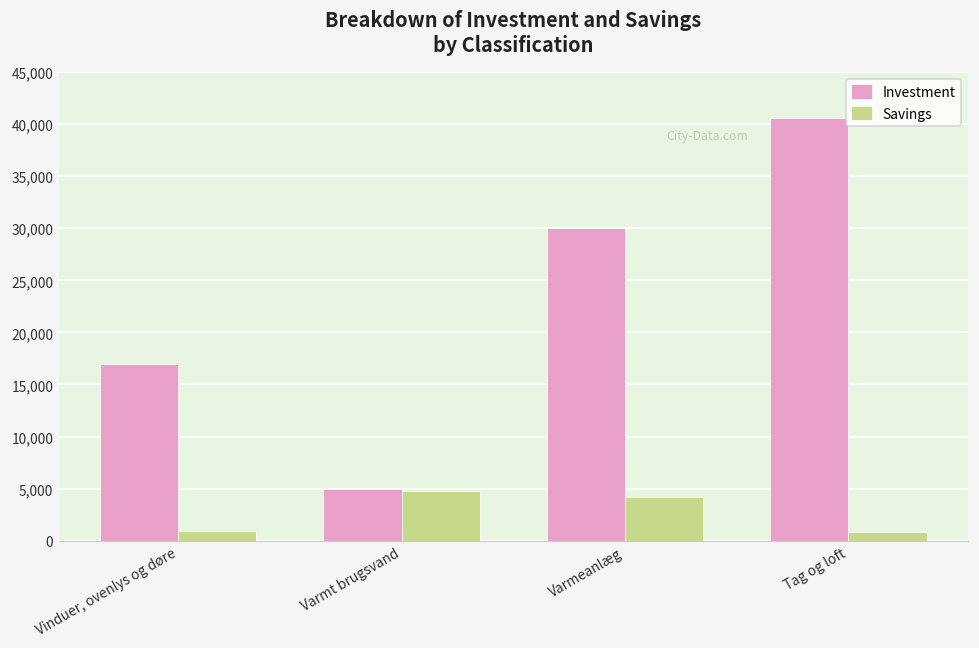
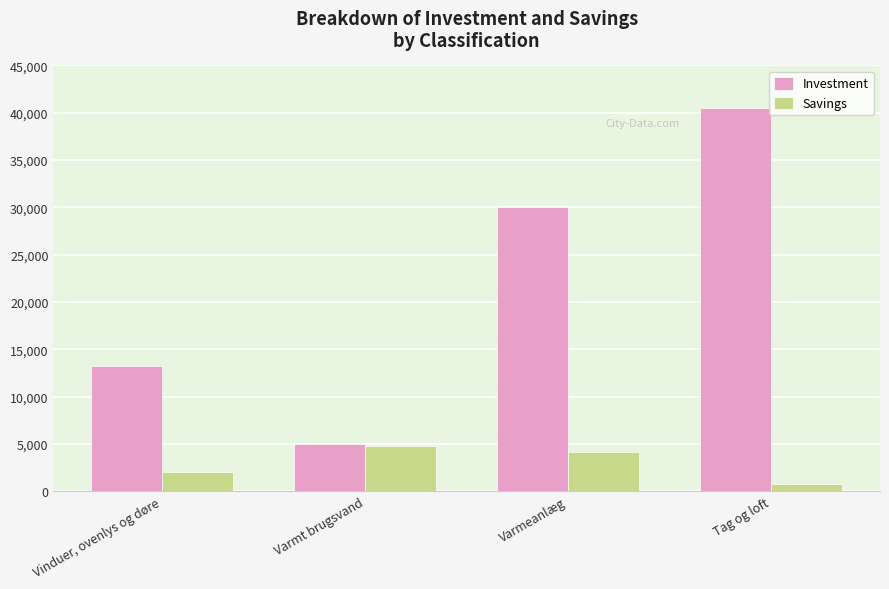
  {
    "Investment": {
-     "Vinduer, ovenlys og døre": "17,000",
+     "Vinduer, ovenlys og døre": "13,000",
      "Varmt brugsvand": "5,000",
      "Varmeanlæg": "30,000",
      "Tag og loft": "41,000"
    },
    "Savings": {
-     "Vinduer, ovenlys og døre": "1,000",
+     "Vinduer, ovenlys og døre": "2,000",
      "Varmt brugsvand": "5,000",
      "Varmeanlæg": "4,000",
      "Tag og loft": "1,000"
    }
  }
